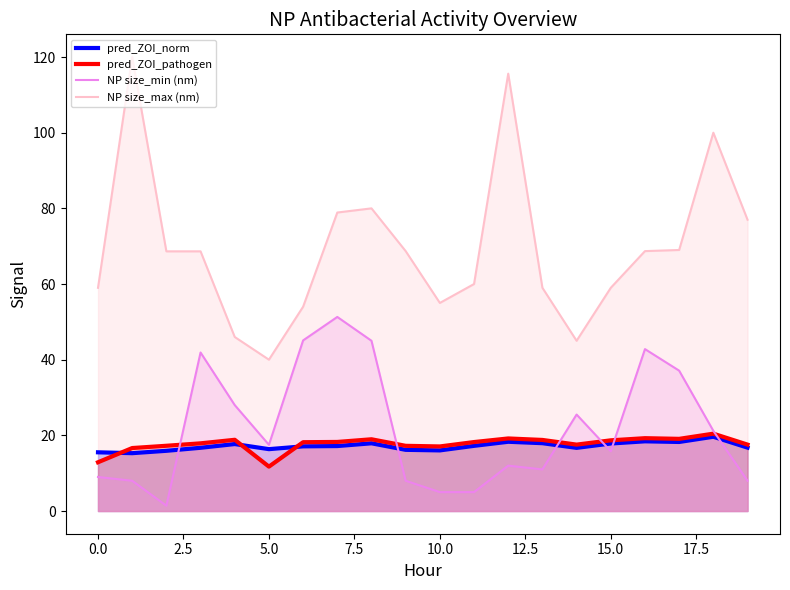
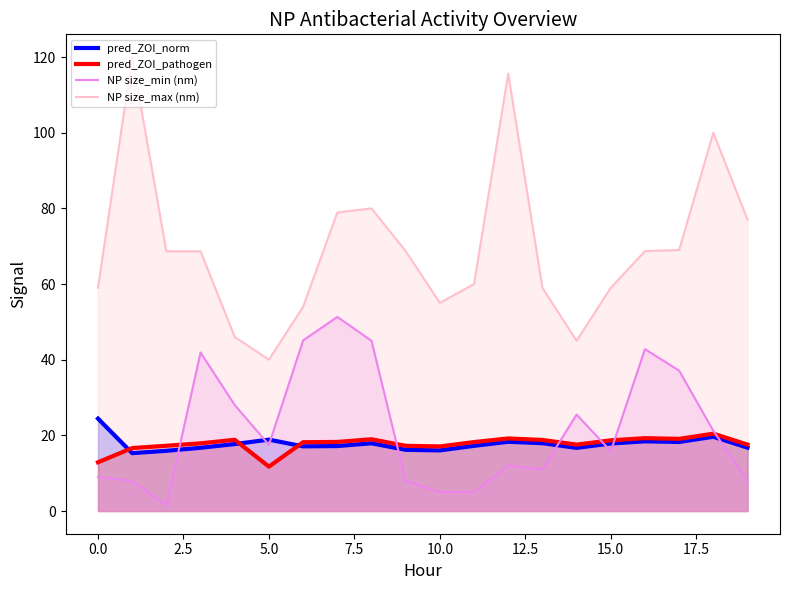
  {
    "pred_ZOI_norm": {
-     "0.0": 16,
-     "5.0": 16,
+     "0.0": 24,
+     "5.0": 19,
      "10.0": 16,
      "15.0": 18
    },
    "pred_ZOI_pathogen": {
      "0.0": 13,
      "5.0": 12,
      "10.0": 17,
      "15.0": 19
    },
    "NP size_min (nm)": {
      "0.0": 9,
      "5.0": 18,
      "10.0": 5,
      "15.0": 16
    },
    "NP size_max (nm)": {
      "0.0": 59,
      "5.0": 40,
      "10.0": 55,
      "15.0": 59
    }
  }
